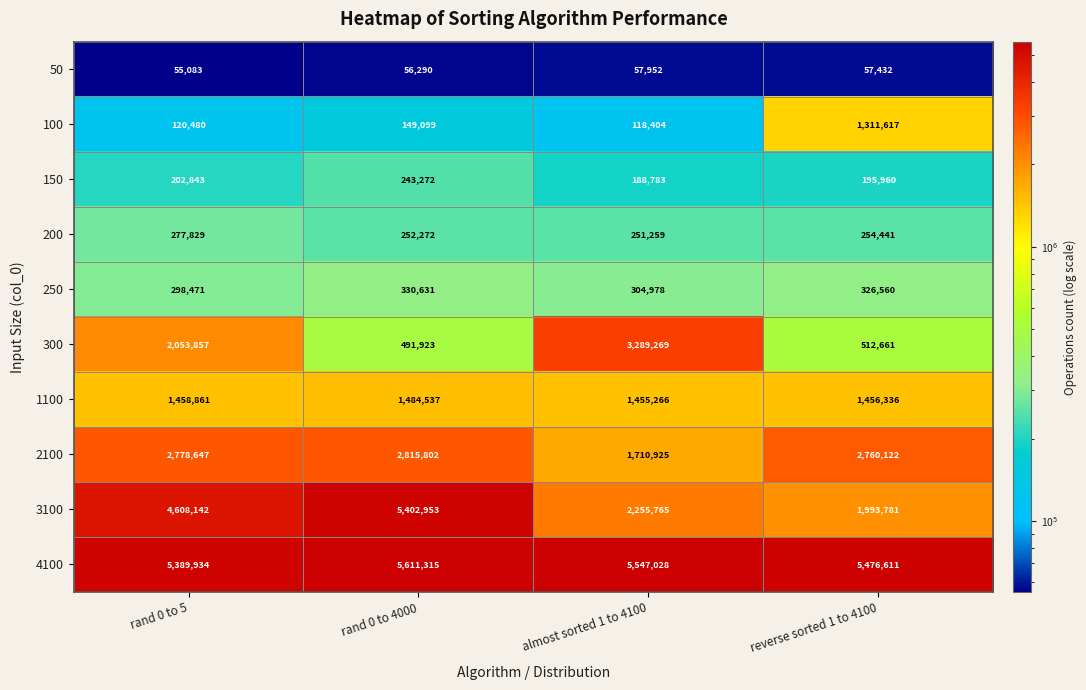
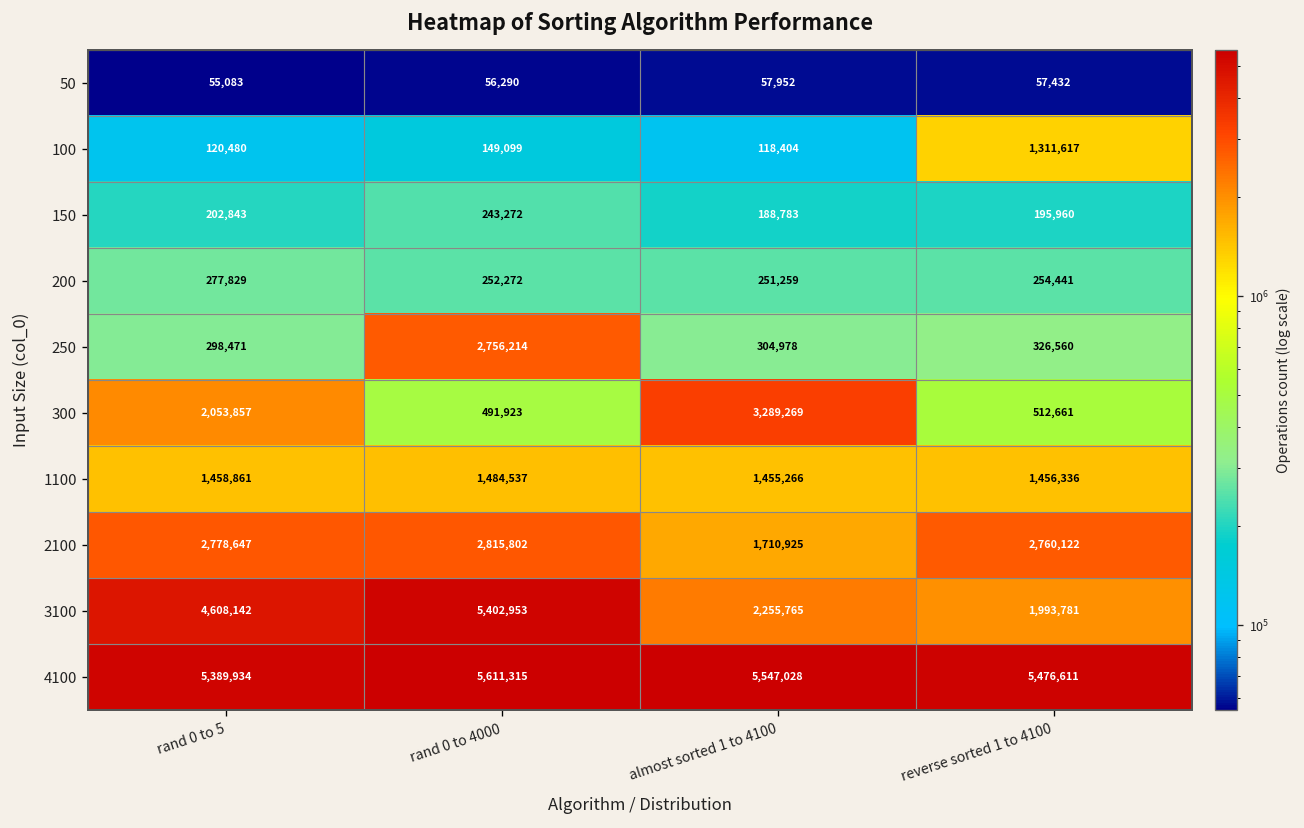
  {
    "50": {
      "rand 0 to 5": "55,083",
      "rand 0 to 4000": "56,290",
      "almost sorted 1 to 4100": "57,952",
      "reverse sorted 1 to 4100": "57,432"
    },
    "100": {
      "rand 0 to 5": "120,480",
      "rand 0 to 4000": "149,099",
      "almost sorted 1 to 4100": "118,404",
      "reverse sorted 1 to 4100": "1,311,617"
    },
    "150": {
      "rand 0 to 5": "202,843",
      "rand 0 to 4000": "243,272",
      "almost sorted 1 to 4100": "188,783",
      "reverse sorted 1 to 4100": "195,960"
    },
    "200": {
      "rand 0 to 5": "277,829",
      "rand 0 to 4000": "252,272",
      "almost sorted 1 to 4100": "251,259",
      "reverse sorted 1 to 4100": "254,441"
    },
    "250": {
      "rand 0 to 5": "298,471",
-     "rand 0 to 4000": "330,631",
+     "rand 0 to 4000": "2,756,214",
      "almost sorted 1 to 4100": "304,978",
      "reverse sorted 1 to 4100": "326,560"
    },
    "300": {
      "rand 0 to 5": "2,053,857",
      "rand 0 to 4000": "491,923",
      "almost sorted 1 to 4100": "3,289,269",
      "reverse sorted 1 to 4100": "512,661"
    },
    "1100": {
      "rand 0 to 5": "1,458,861",
      "rand 0 to 4000": "1,484,537",
      "almost sorted 1 to 4100": "1,455,266",
      "reverse sorted 1 to 4100": "1,456,336"
    },
    "2100": {
      "rand 0 to 5": "2,778,647",
      "rand 0 to 4000": "2,815,802",
      "almost sorted 1 to 4100": "1,710,925",
      "reverse sorted 1 to 4100": "2,760,122"
    },
    "3100": {
      "rand 0 to 5": "4,608,142",
      "rand 0 to 4000": "5,402,953",
      "almost sorted 1 to 4100": "2,255,765",
      "reverse sorted 1 to 4100": "1,993,781"
    },
    "4100": {
      "rand 0 to 5": "5,389,934",
      "rand 0 to 4000": "5,611,315",
      "almost sorted 1 to 4100": "5,547,028",
      "reverse sorted 1 to 4100": "5,476,611"
    }
  }
